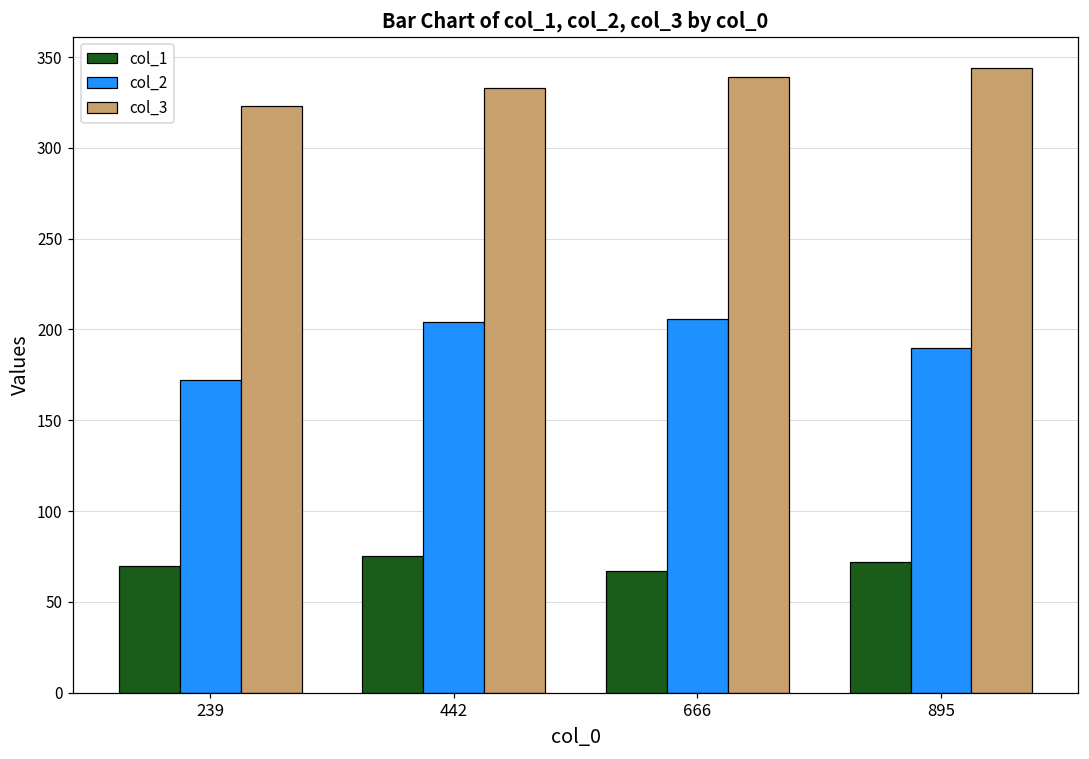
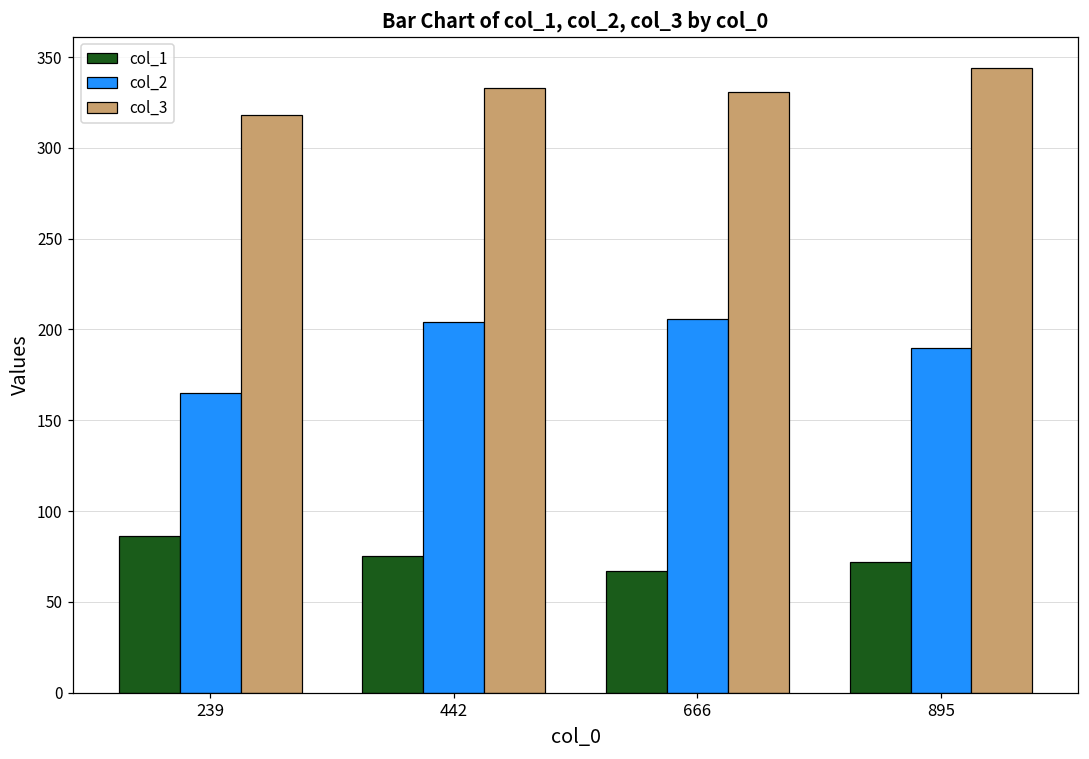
  {
    "col_1": {
-     "239": 70,
+     "239": 86,
      "442": 75,
      "666": 67,
      "895": 72
    },
    "col_2": {
-     "239": 172,
+     "239": 165,
      "442": 204,
      "666": 206,
      "895": 190
    },
    "col_3": {
-     "239": 323,
+     "239": 318,
      "442": 333,
-     "666": 339,
+     "666": 331,
      "895": 344
    }
  }
